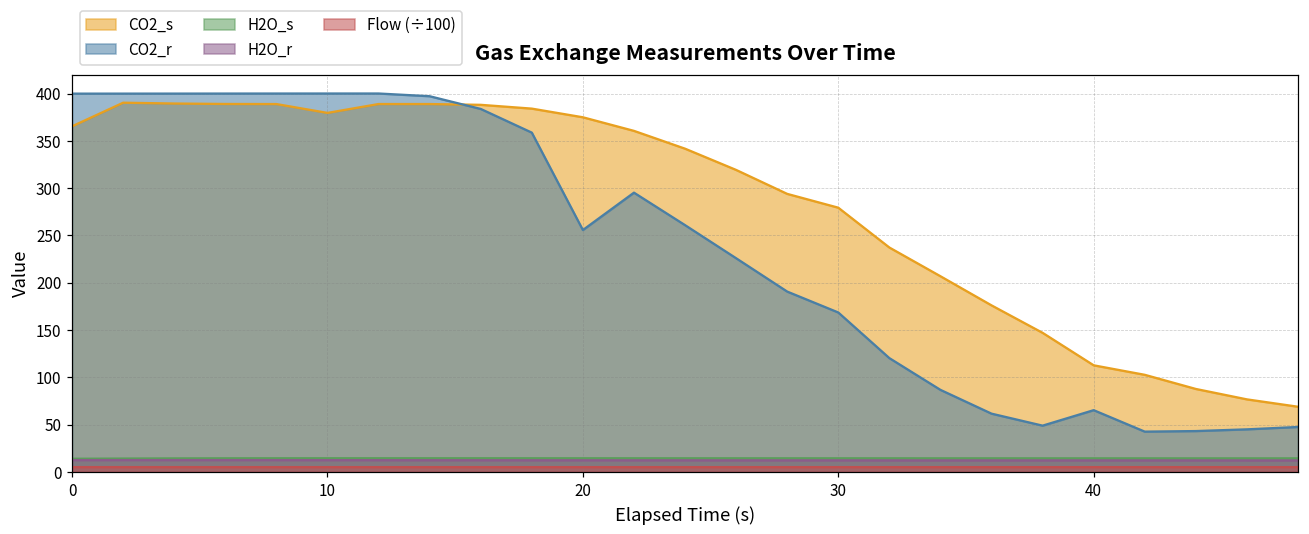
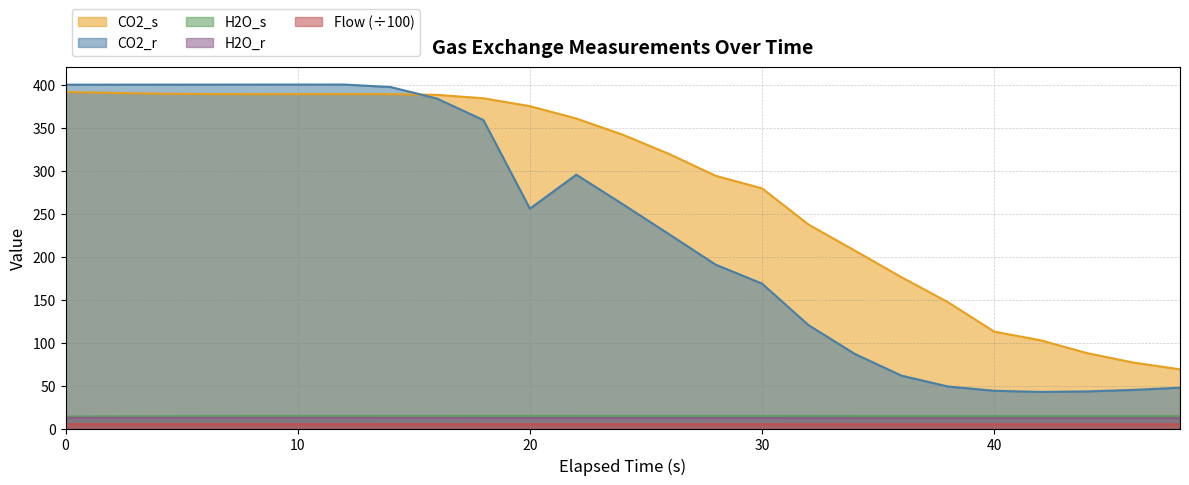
  {
    "CO2_s": {
-     "0": 370,
-     "10": 380,
+     "0": 390,
+     "10": 390,
      "20": 370,
      "30": 280,
      "40": 110
    },
    "CO2_r": {
      "0": 400,
      "10": 400,
      "20": 260,
      "30": 170,
-     "40": 70
+     "40": 40
    },
    "Flow (÷100)": {
      "0": 10,
      "10": 0,
      "20": 0,
      "30": 10,
      "40": 10
    }
  }
